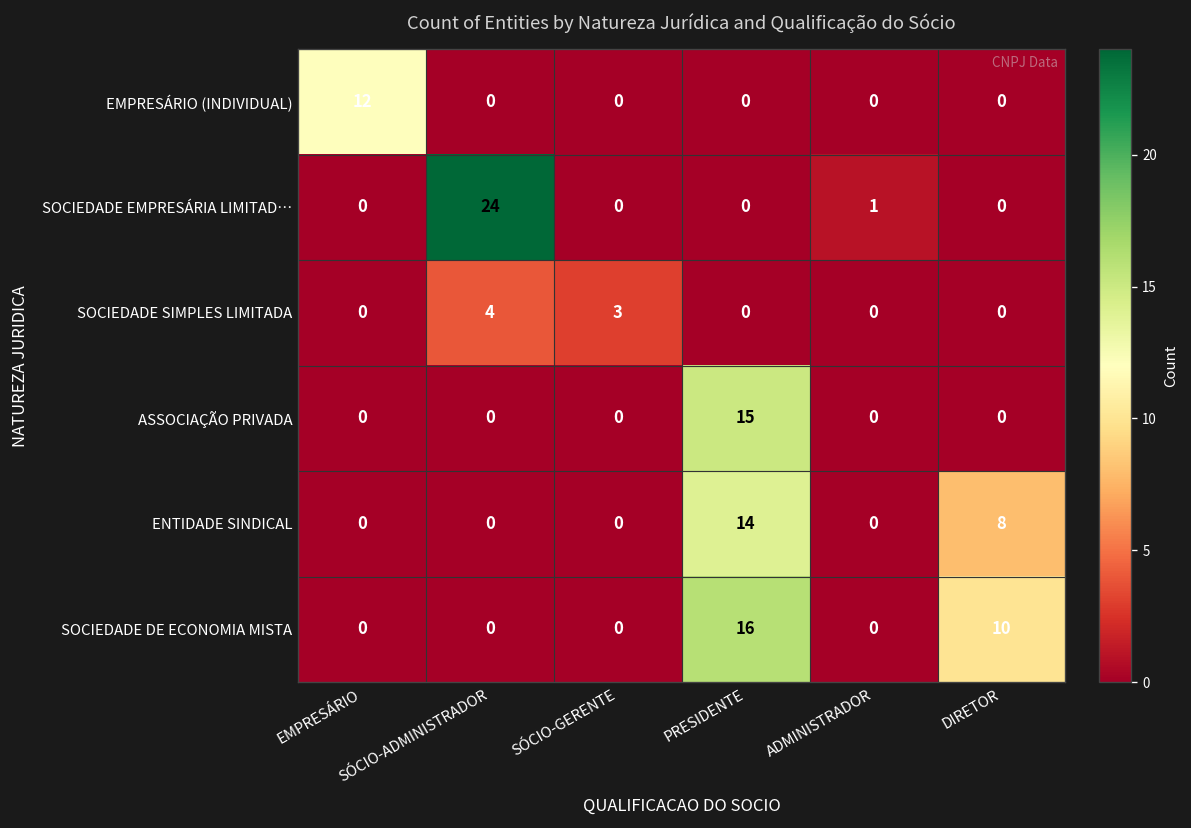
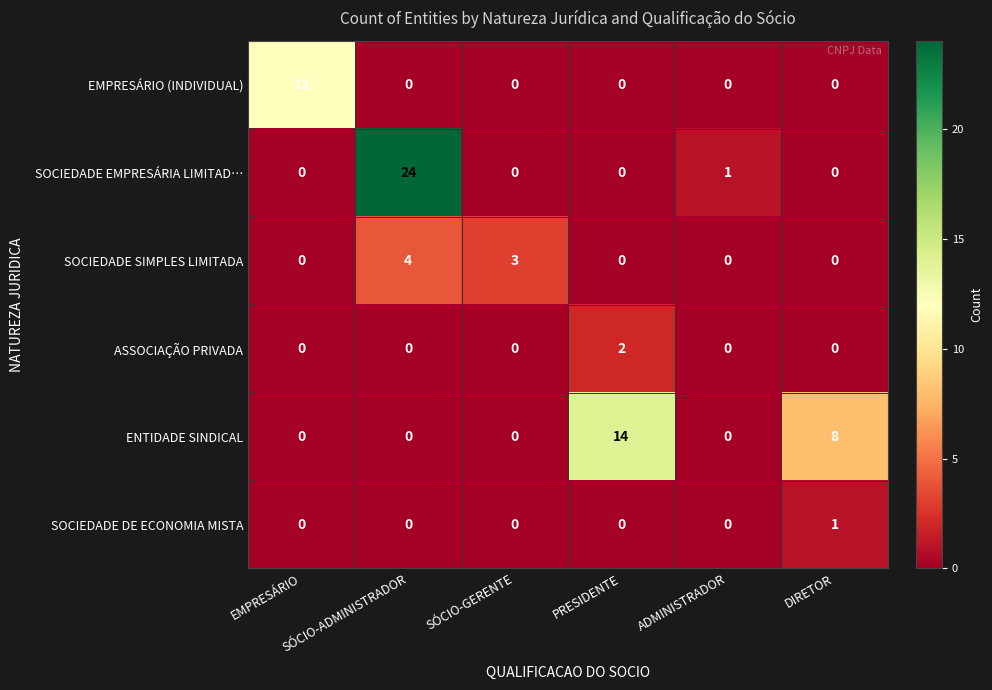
  {
    "EMPRESÁRIO (INDIVIDUAL)": {
      "EMPRESÁRIO": 12,
      "SÓCIO-ADMINISTRADOR": 0,
      "SÓCIO-GERENTE": 0,
      "PRESIDENTE": 0,
      "ADMINISTRADOR": 0
    },
    "SOCIEDADE EMPRESÁRIA LIMITAD…": {
      "EMPRESÁRIO": 0,
      "SÓCIO-ADMINISTRADOR": 24,
      "SÓCIO-GERENTE": 0,
      "PRESIDENTE": 0,
      "ADMINISTRADOR": 1,
      "DIRETOR": 0
    },
    "SOCIEDADE SIMPLES LIMITADA": {
      "EMPRESÁRIO": 0,
      "SÓCIO-ADMINISTRADOR": 4,
      "SÓCIO-GERENTE": 3,
      "PRESIDENTE": 0,
      "ADMINISTRADOR": 0,
      "DIRETOR": 0
    },
    "ASSOCIAÇÃO PRIVADA": {
      "EMPRESÁRIO": 0,
      "SÓCIO-ADMINISTRADOR": 0,
      "SÓCIO-GERENTE": 0,
-     "PRESIDENTE": 15,
+     "PRESIDENTE": 2,
      "ADMINISTRADOR": 0,
      "DIRETOR": 0
    },
    "ENTIDADE SINDICAL": {
      "EMPRESÁRIO": 0,
      "SÓCIO-ADMINISTRADOR": 0,
      "SÓCIO-GERENTE": 0,
      "PRESIDENTE": 14,
      "ADMINISTRADOR": 0,
      "DIRETOR": 8
    },
    "SOCIEDADE DE ECONOMIA MISTA": {
      "EMPRESÁRIO": 0,
      "SÓCIO-ADMINISTRADOR": 0,
      "SÓCIO-GERENTE": 0,
-     "PRESIDENTE": 16,
+     "PRESIDENTE": 0,
      "ADMINISTRADOR": 0,
-     "DIRETOR": 10
+     "DIRETOR": 1
    }
  }
